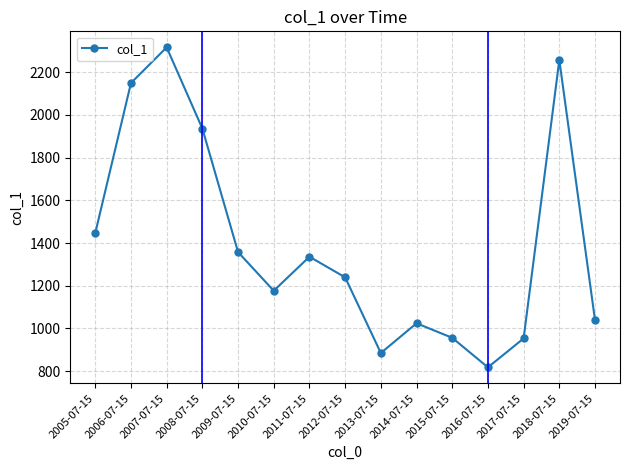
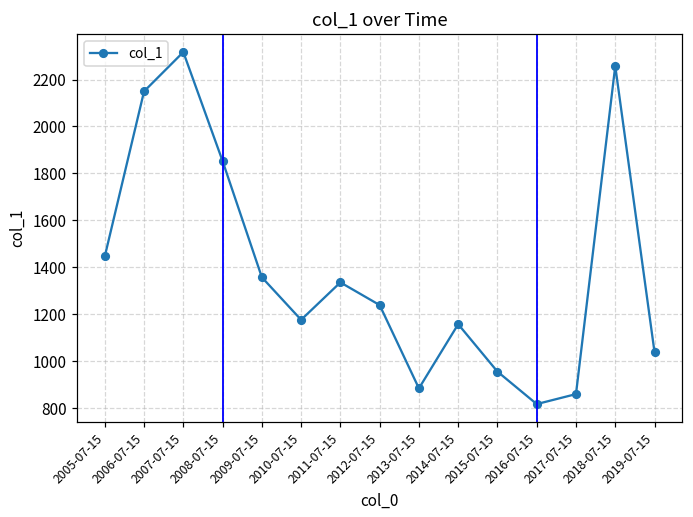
  {
    "2005-07-15": 1450,
    "2006-07-15": 2150,
    "2007-07-15": 2320,
-   "2008-07-15": 1940,
+   "2008-07-15": 1850,
    "2009-07-15": 1360,
    "2010-07-15": 1180,
    "2011-07-15": 1340,
    "2012-07-15": 1240,
    "2013-07-15": 880,
-   "2014-07-15": 1020,
+   "2014-07-15": 1160,
    "2015-07-15": 960,
    "2016-07-15": 820,
-   "2017-07-15": 950,
+   "2017-07-15": 860,
    "2018-07-15": 2260,
    "2019-07-15": 1040
  }
